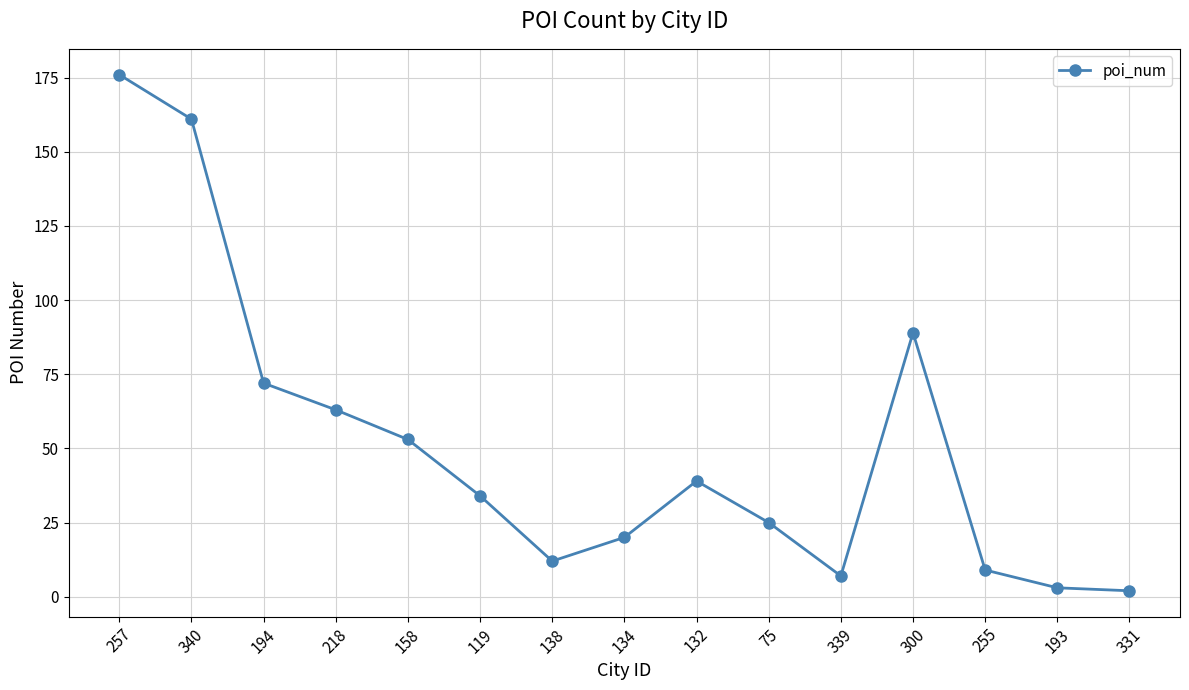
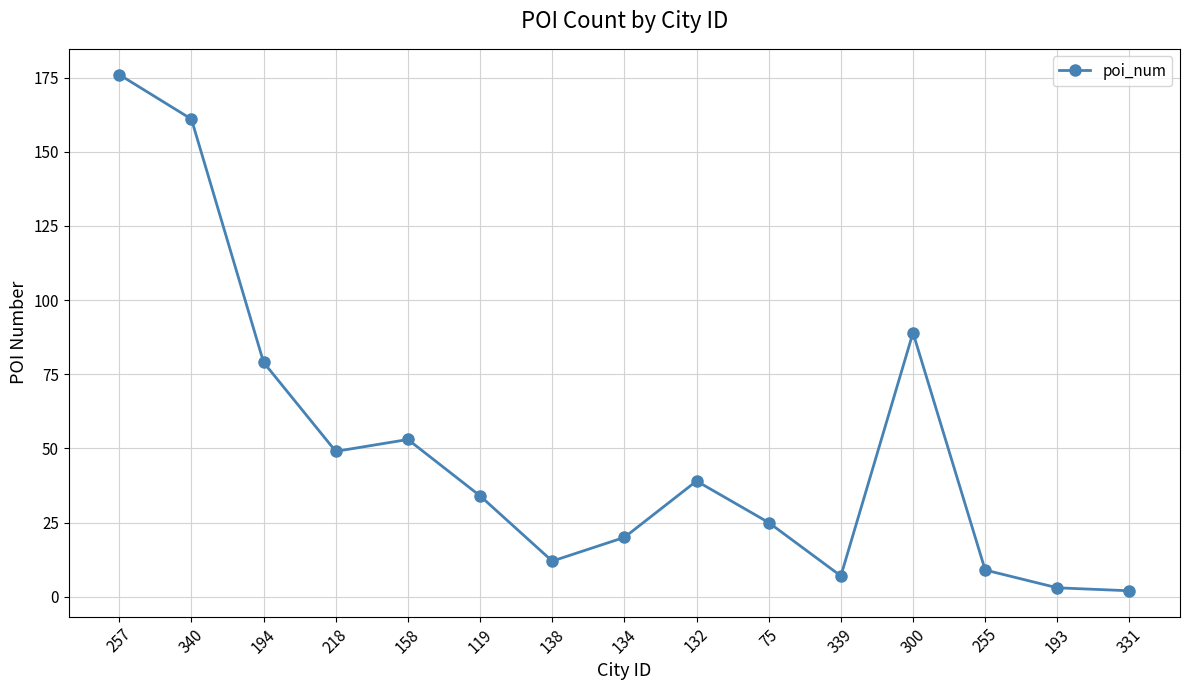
  {
    "257": 176,
    "340": 161,
-   "194": 72,
-   "218": 63,
+   "194": 79,
+   "218": 49,
    "158": 53,
    "119": 34,
    "138": 12,
    "134": 20,
    "132": 39,
    "75": 25,
    "339": 7,
    "300": 89,
    "255": 9,
    "193": 3,
    "331": 2
  }
